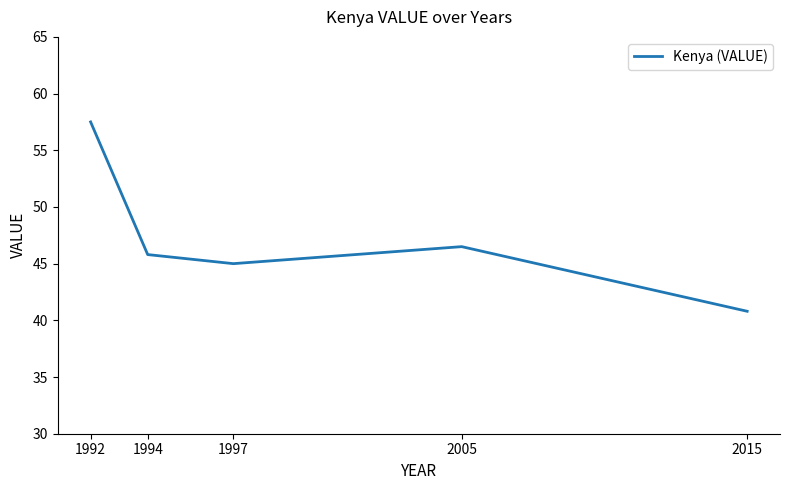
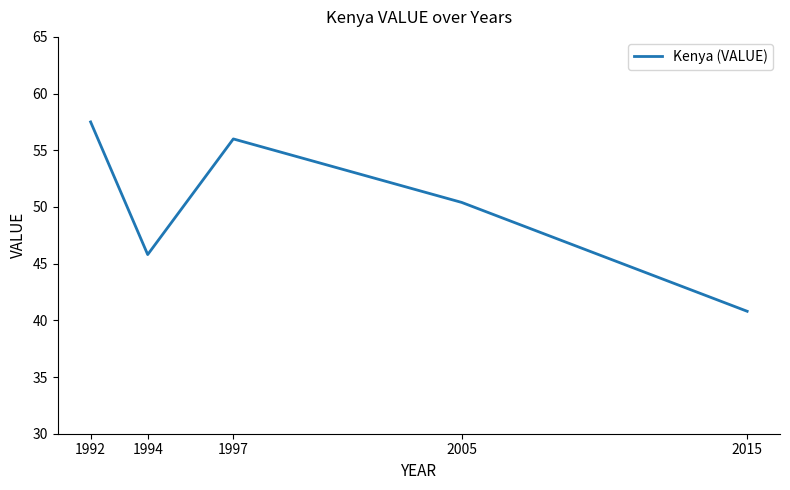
  {
    "1992": 57.5,
    "1994": 45.8,
-   "1997": 45,
-   "2005": 46.5,
+   "1997": 56,
+   "2005": 50.4,
    "2015": 40.8
  }
